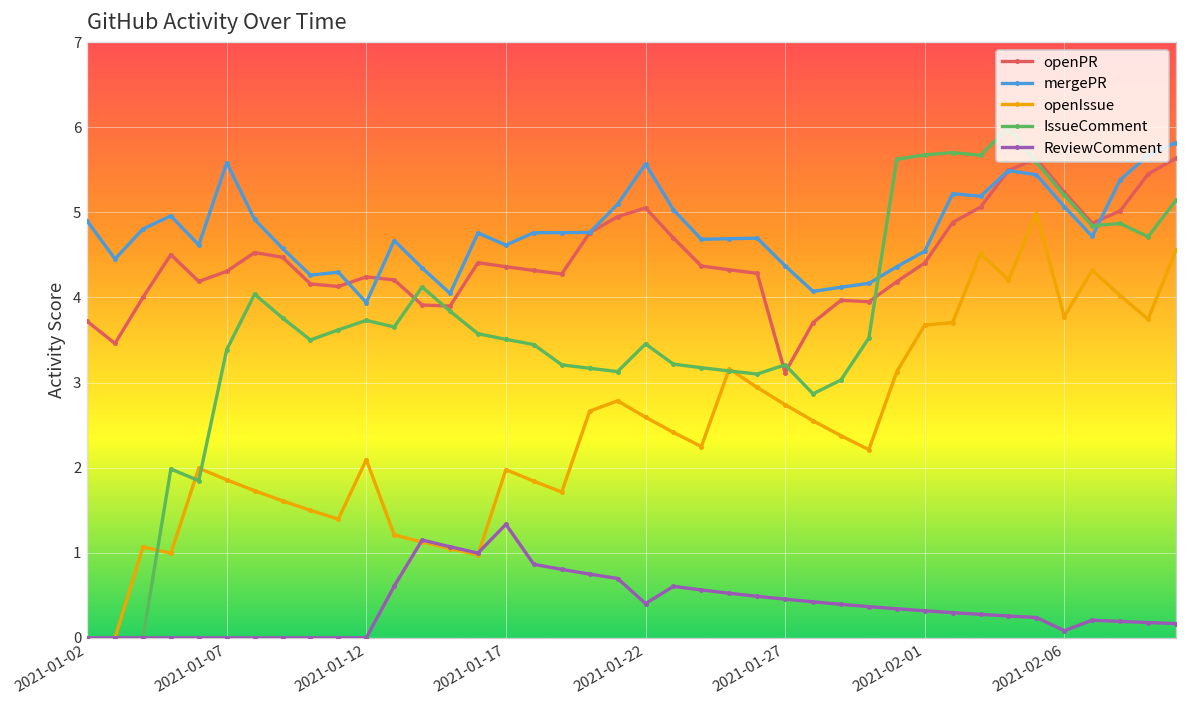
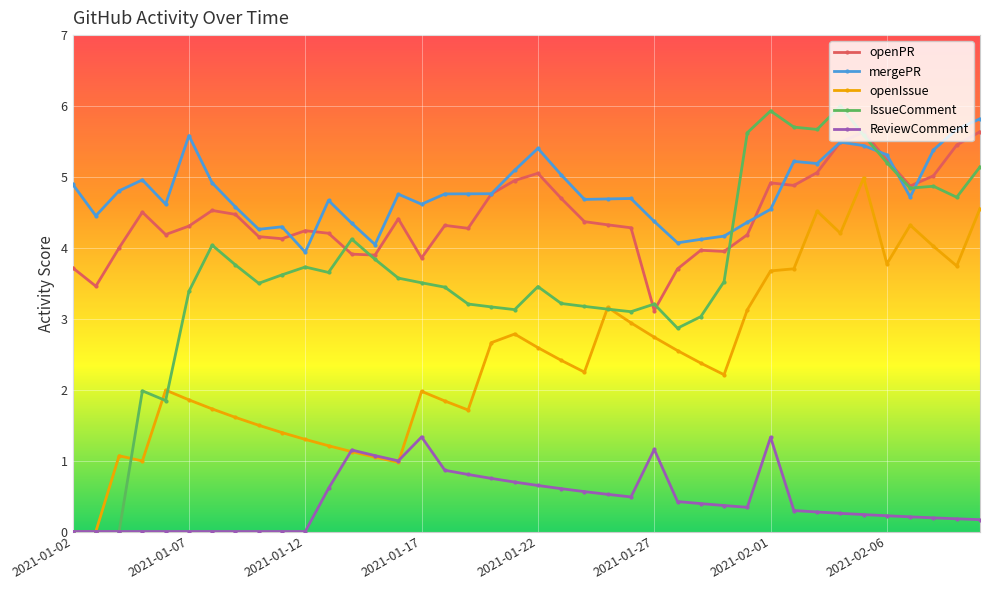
  {
    "openPR": {
      "2021-01-02": 3.7,
      "2021-01-07": 4.3,
      "2021-01-12": 4.2,
-     "2021-01-17": 4.4,
+     "2021-01-17": 3.9,
      "2021-01-22": 5.1,
      "2021-01-27": 3.1,
-     "2021-02-01": 4.4,
+     "2021-02-01": 4.9,
      "2021-02-06": 5.2
    },
    "mergePR": {
      "2021-01-02": 4.9,
      "2021-01-07": 5.6,
      "2021-01-12": 3.9,
      "2021-01-17": 4.6,
-     "2021-01-22": 5.6,
+     "2021-01-22": 5.4,
      "2021-01-27": 4.4,
      "2021-02-01": 4.5,
-     "2021-02-06": 5.1
+     "2021-02-06": 5.3
    },
    "openIssue": {
      "2021-01-07": 1.9,
-     "2021-01-12": 2.1,
+     "2021-01-12": 1.3,
      "2021-01-17": 2.0,
      "2021-01-22": 2.6,
      "2021-01-27": 2.7,
      "2021-02-01": 3.7,
      "2021-02-06": 3.8
    },
    "IssueComment": {
      "2021-01-07": 3.4,
      "2021-01-12": 3.7,
      "2021-01-17": 3.5,
      "2021-01-22": 3.5,
      "2021-01-27": 3.2,
-     "2021-02-01": 5.7,
+     "2021-02-01": 5.9,
      "2021-02-06": 5.2
    },
    "ReviewComment": {
      "2021-01-07": 0.0,
      "2021-01-12": 0.0,
      "2021-01-17": 1.3,
-     "2021-01-22": 0.4,
-     "2021-01-27": 0.5,
-     "2021-02-01": 0.3,
-     "2021-02-06": 0.1
+     "2021-01-22": 0.6,
+     "2021-01-27": 1.2,
+     "2021-02-01": 1.3,
+     "2021-02-06": 0.2
    }
  }
